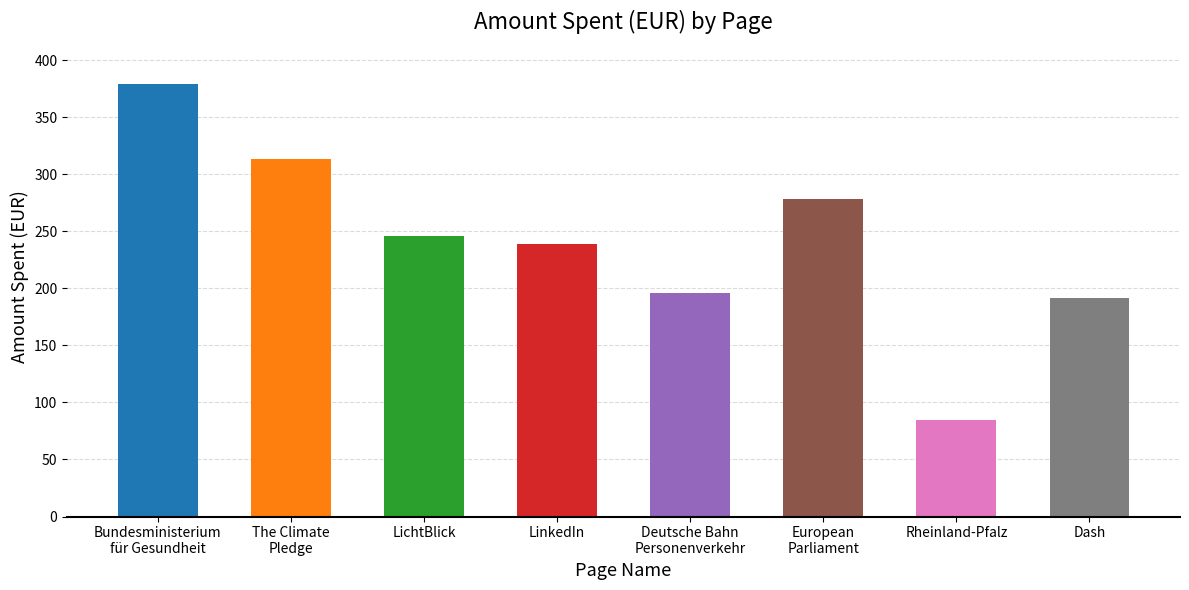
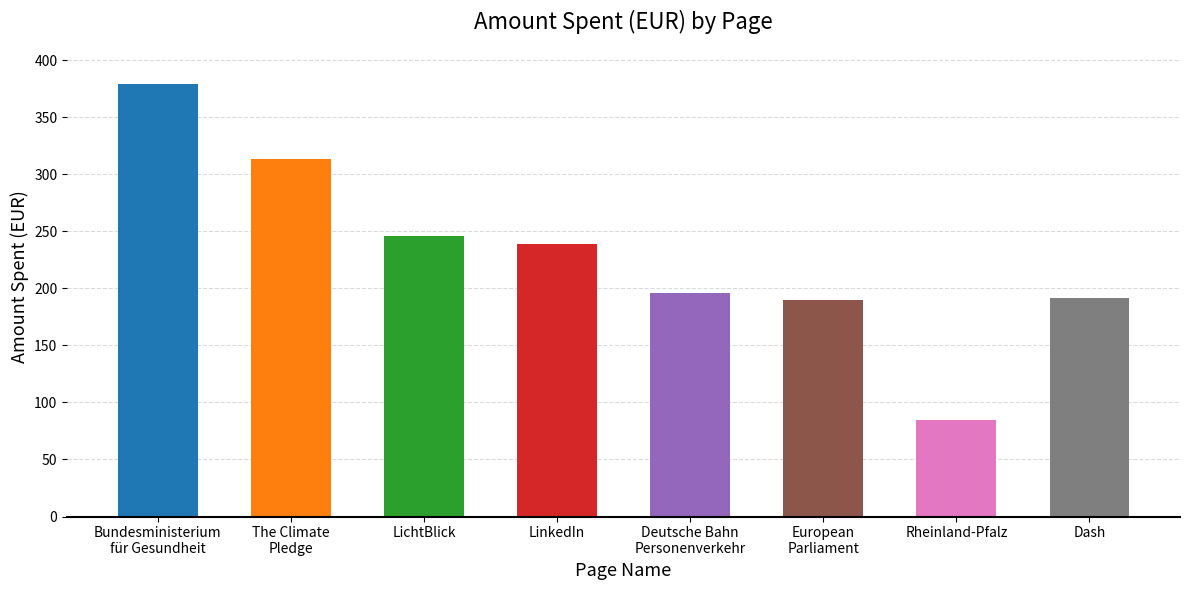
  {
    "Bundesministerium für Gesundheit": 379,
    "The Climate Pledge": 313,
    "LichtBlick": 246,
    "LinkedIn": 239,
    "Deutsche Bahn Personenverkehr": 196,
-   "European Parliament": 278,
+   "European Parliament": 190,
    "Rheinland-Pfalz": 85,
    "Dash": 192
  }
